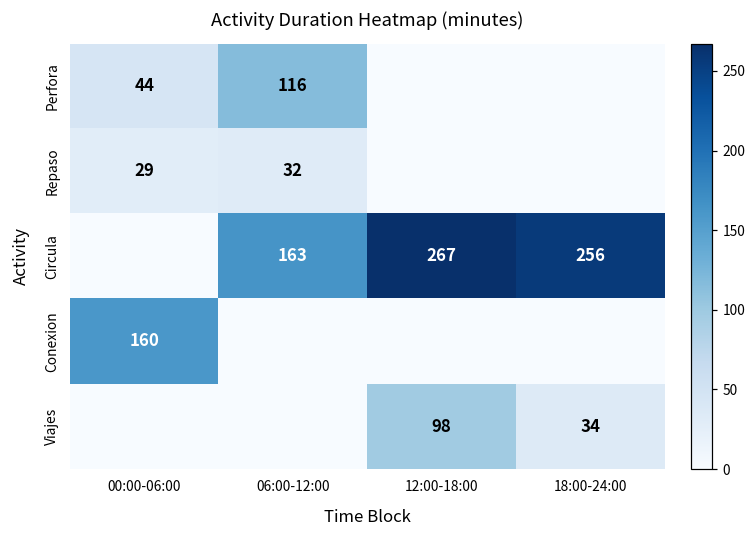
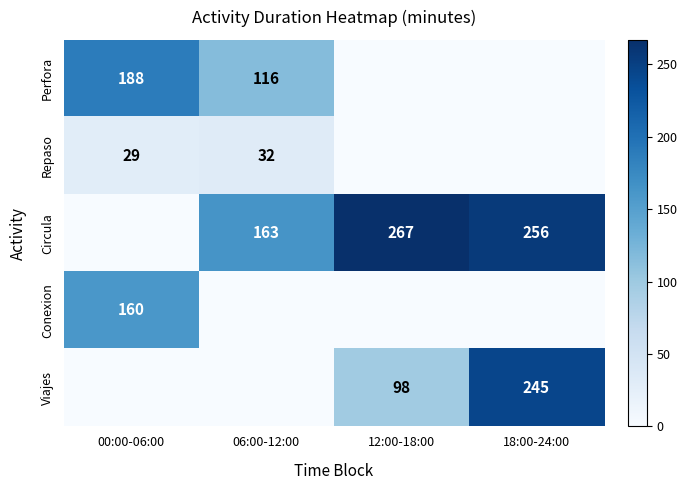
  {
    "Perfora": {
-     "00:00-06:00": 44,
+     "00:00-06:00": 188,
      "06:00-12:00": 116
    },
    "Repaso": {
      "00:00-06:00": 29,
      "06:00-12:00": 32
    },
    "Circula": {
      "06:00-12:00": 163,
      "12:00-18:00": 267,
      "18:00-24:00": 256
    },
    "Conexion": {
      "00:00-06:00": 160
    },
    "Viajes": {
      "12:00-18:00": 98,
-     "18:00-24:00": 34
+     "18:00-24:00": 245
    }
  }
